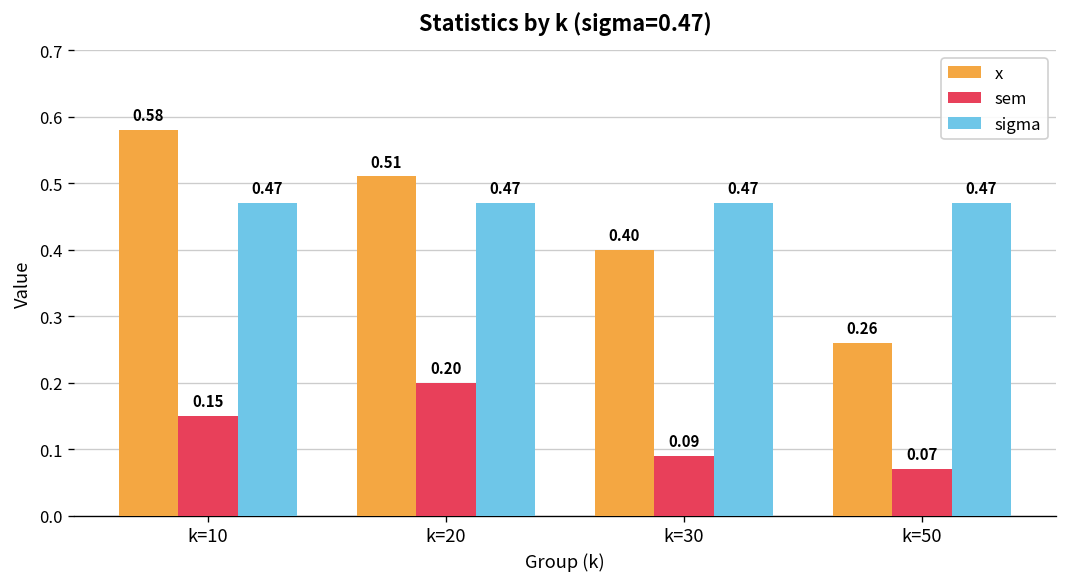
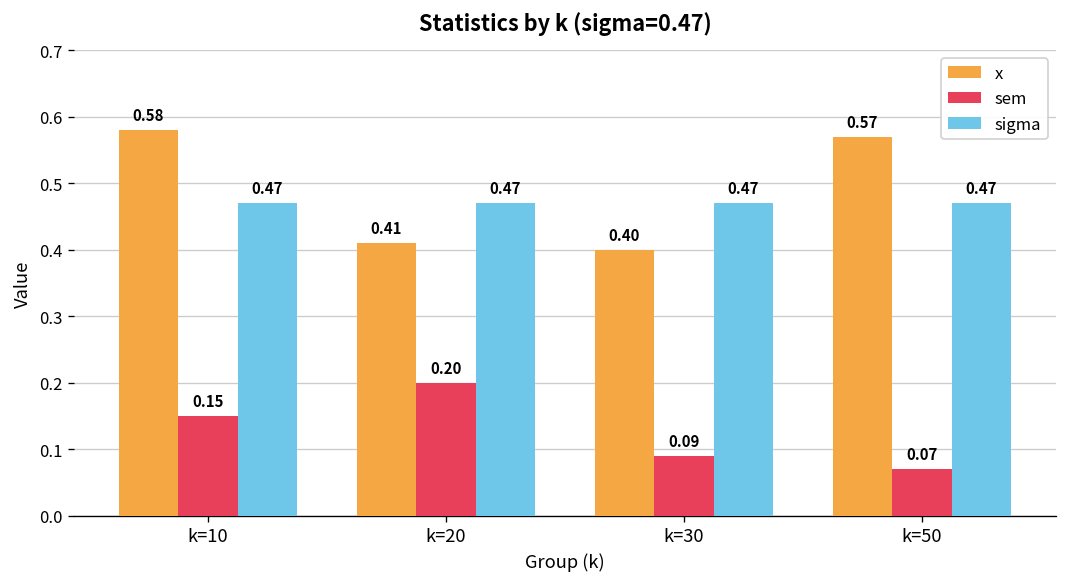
  {
    "x": {
      "k=10": 0.58,
-     "k=20": 0.51,
+     "k=20": 0.41,
      "k=30": 0.40,
-     "k=50": 0.26
+     "k=50": 0.57
    },
    "sem": {
      "k=10": 0.15,
      "k=20": 0.20,
      "k=30": 0.09,
      "k=50": 0.07
    },
    "sigma": {
      "k=10": 0.47,
      "k=20": 0.47,
      "k=30": 0.47,
      "k=50": 0.47
    }
  }
